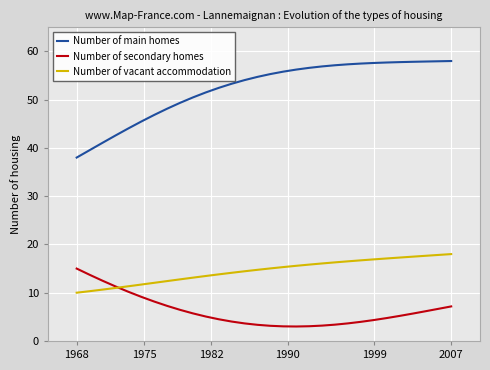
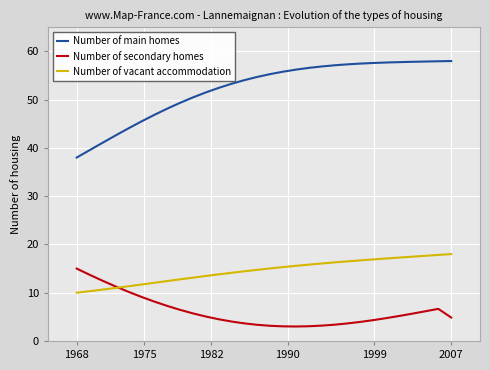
  {
    "Number of main homes": {
      "1968": 38,
      "2007": 58
    },
    "Number of secondary homes": {
      "1968": 15,
-     "2007": 7
+     "2007": 5
    },
    "Number of vacant accommodation": {
      "1968": 10,
      "2007": 18
    }
  }
